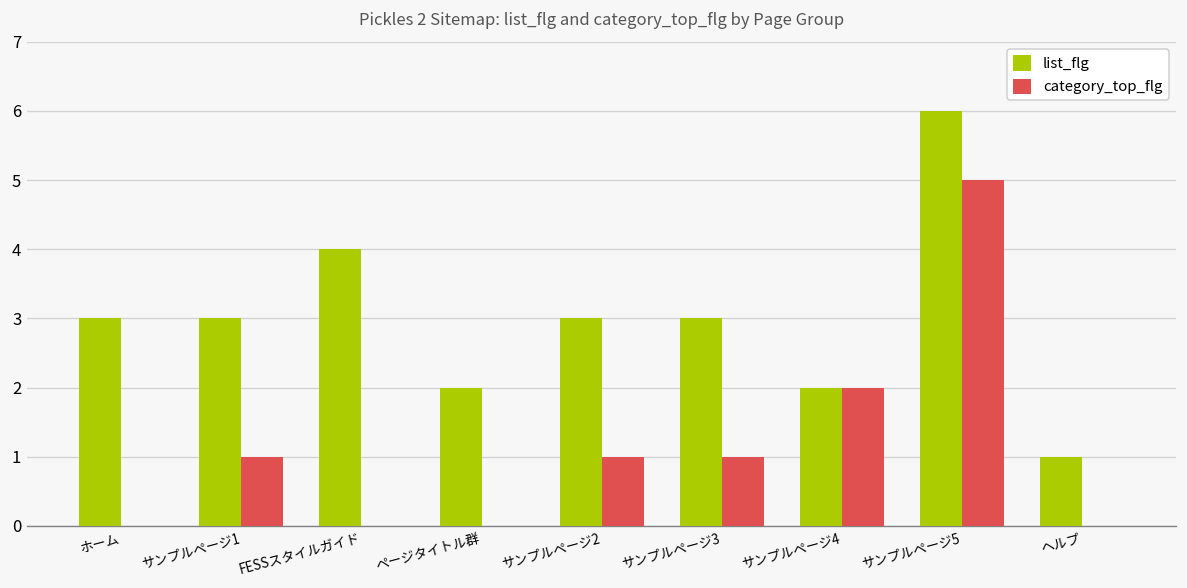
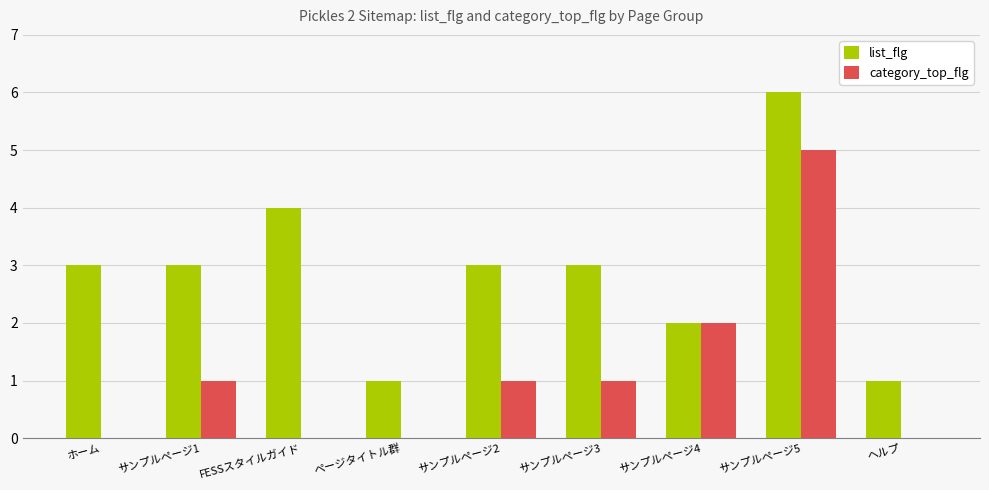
  {
    "list_flg": {
      "ホーム": 3,
      "サンプルページ1": 3,
      "FESSスタイルガイド": 4,
-     "ページタイトル群": 2,
+     "ページタイトル群": 1,
      "サンプルページ2": 3,
      "サンプルページ3": 3,
      "サンプルページ4": 2,
      "サンプルページ5": 6,
      "ヘルプ": 1
    },
    "category_top_flg": {
      "ホーム": 0,
      "サンプルページ1": 1,
      "FESSスタイルガイド": 0,
      "ページタイトル群": 0,
      "サンプルページ2": 1,
      "サンプルページ3": 1,
      "サンプルページ4": 2,
      "サンプルページ5": 5,
      "ヘルプ": 0
    }
  }
